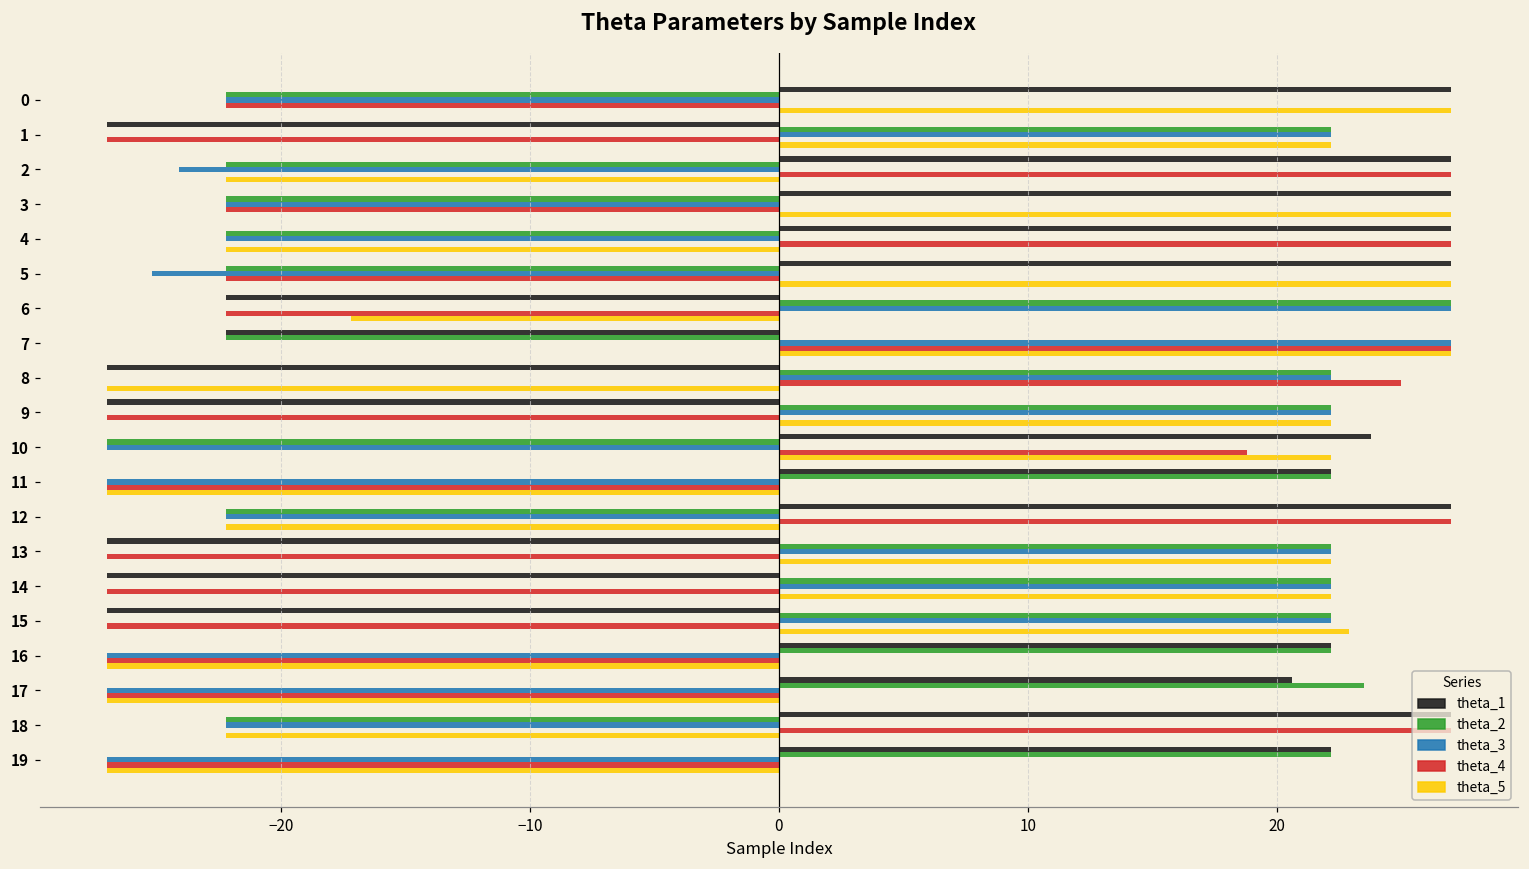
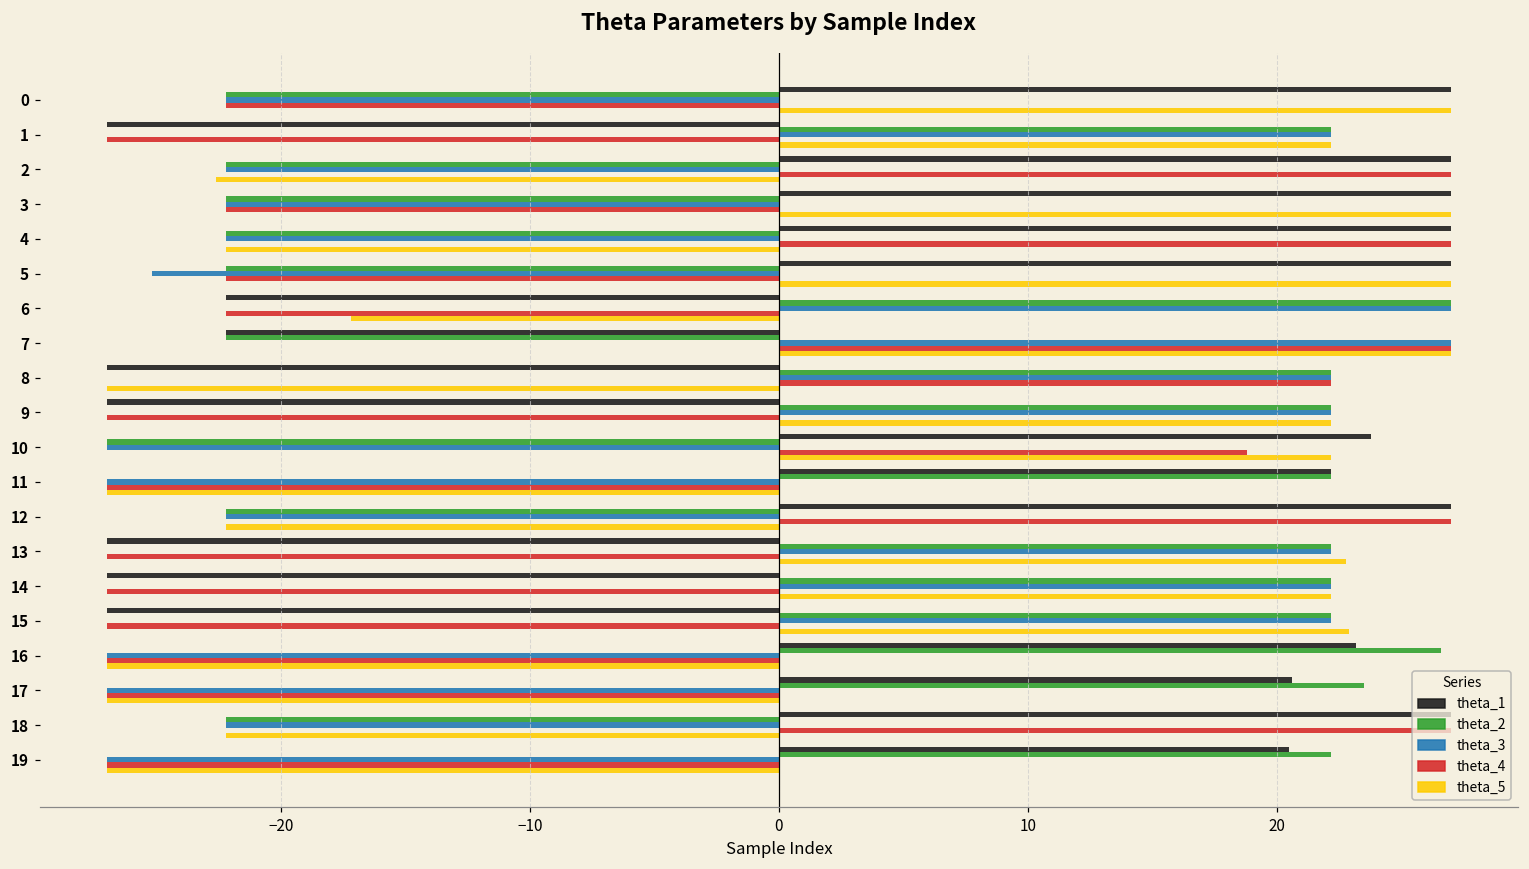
  {
    "theta_1": {
      "0": 27.0,
      "1": -27.0,
      "2": 27.0,
      "3": 27.0,
      "4": 27.0,
      "5": 27.0,
      "6": -22.2,
      "7": -22.2,
      "8": -27.0,
      "9": -27.0,
      "10": 23.8,
      "11": 22.2,
      "12": 27.0,
      "13": -27.0,
      "14": -27.0,
      "15": -27.0,
-     "16": 22.2,
+     "16": 23.2,
      "17": 20.6,
-     "19": 22.2
+     "19": 20.5
    },
    "theta_2": {
      "0": -22.2,
      "1": 22.2,
      "2": -22.2,
      "3": -22.2,
      "4": -22.2,
      "5": -22.2,
      "6": 27.0,
      "7": -22.2,
      "8": 22.2,
      "9": 22.2,
      "10": -27.0,
      "11": 22.2,
      "12": -22.2,
      "13": 22.2,
      "14": 22.2,
      "15": 22.2,
-     "16": 22.2,
+     "16": 26.6,
      "17": 23.5,
      "18": -22.2,
      "19": 22.2
    },
    "theta_3": {
      "0": -22.2,
      "1": 22.2,
-     "2": -24.1,
+     "2": -22.2,
      "3": -22.2,
      "4": -22.2,
      "5": -25.2,
      "6": 27.0,
      "7": 27.0,
      "8": 22.2,
      "9": 22.2,
      "10": -27.0,
      "11": -27.0,
      "12": -22.2,
      "13": 22.2,
      "14": 22.2,
      "15": 22.2,
      "16": -27.0,
      "17": -27.0,
      "18": -22.2,
      "19": -27.0
    },
    "theta_4": {
      "0": -22.2,
      "1": -27.0,
      "2": 27.0,
      "3": -22.2,
      "4": 27.0,
      "5": -22.2,
      "6": -22.2,
      "7": 27.0,
-     "8": 25.0,
+     "8": 22.2,
      "9": -27.0,
      "10": 18.8,
      "11": -27.0,
      "12": 27.0,
      "13": -27.0,
      "14": -27.0,
      "15": -27.0,
      "16": -27.0,
      "17": -27.0,
      "19": -27.0
    },
    "theta_5": {
      "0": 27.0,
      "1": 22.2,
-     "2": -22.2,
+     "2": -22.6,
      "3": 27.0,
      "4": -22.2,
      "5": 27.0,
      "6": -17.2,
      "7": 27.0,
      "8": -27.0,
      "9": 22.2,
      "10": 22.2,
      "11": -27.0,
      "12": -22.2,
-     "13": 22.2,
+     "13": 22.8,
      "14": 22.2,
      "15": 22.9,
      "16": -27.0,
      "17": -27.0,
      "18": -22.2,
      "19": -27.0
    }
  }
